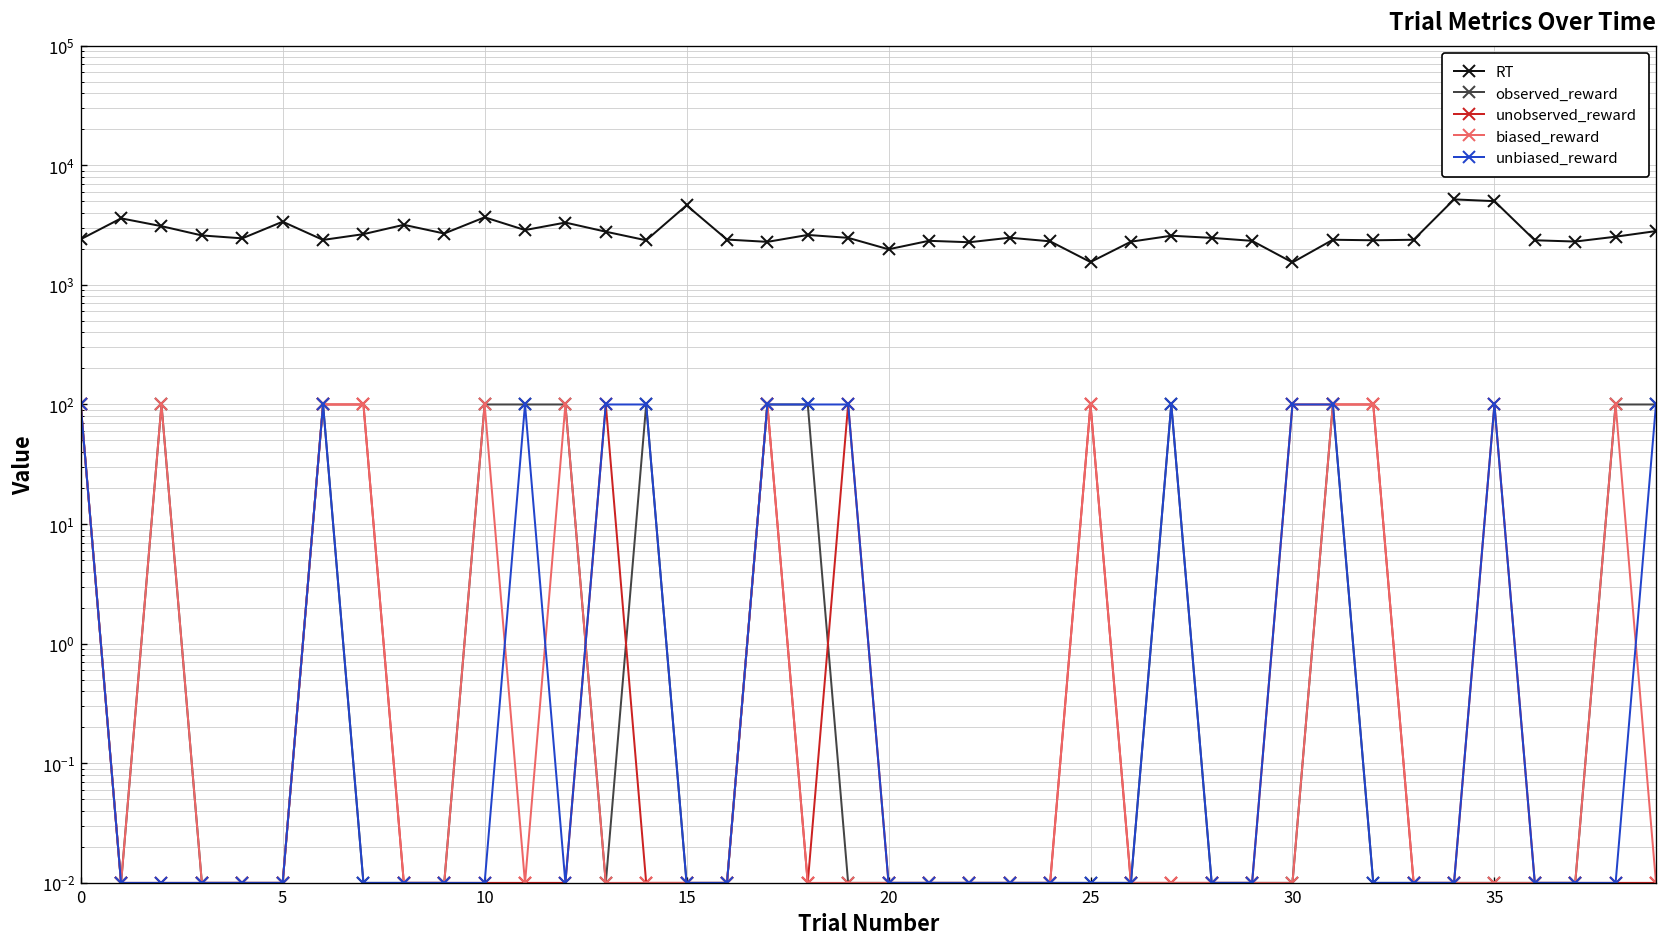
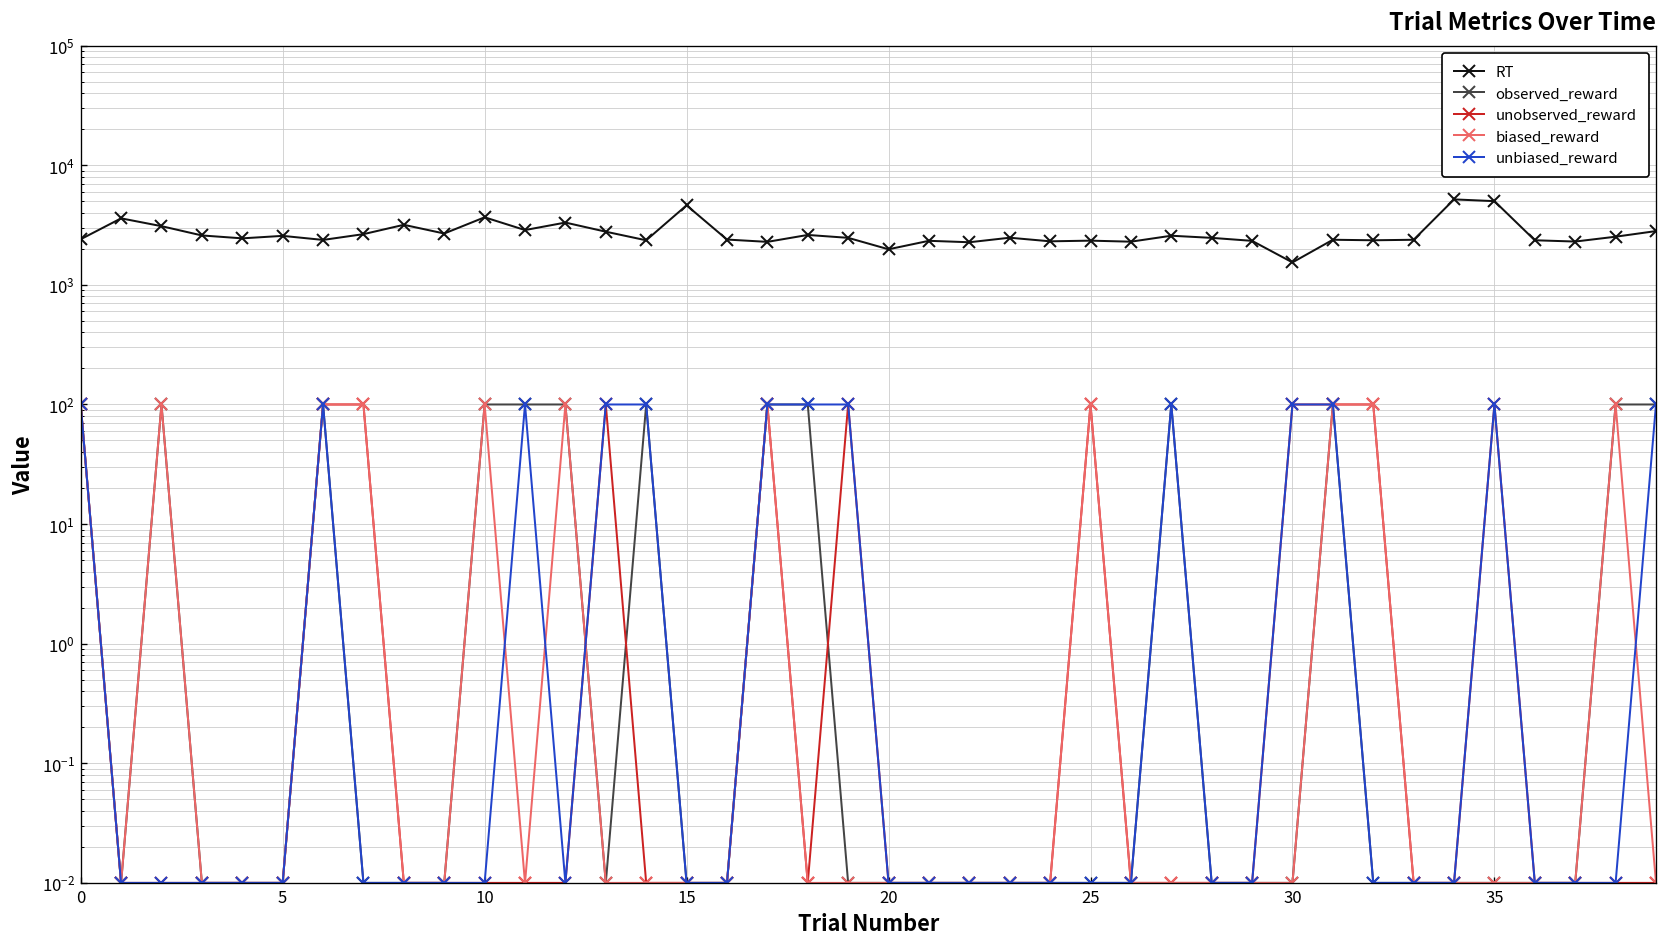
  {
    "RT": {
      "0": 2400,
-     "5": 3400,
+     "5": 2600,
      "10": 3700,
      "15": 5000,
      "20": 2000,
-     "25": 1600,
+     "25": 2300,
      "30": 1500,
      "35": 5000
    }
  }
